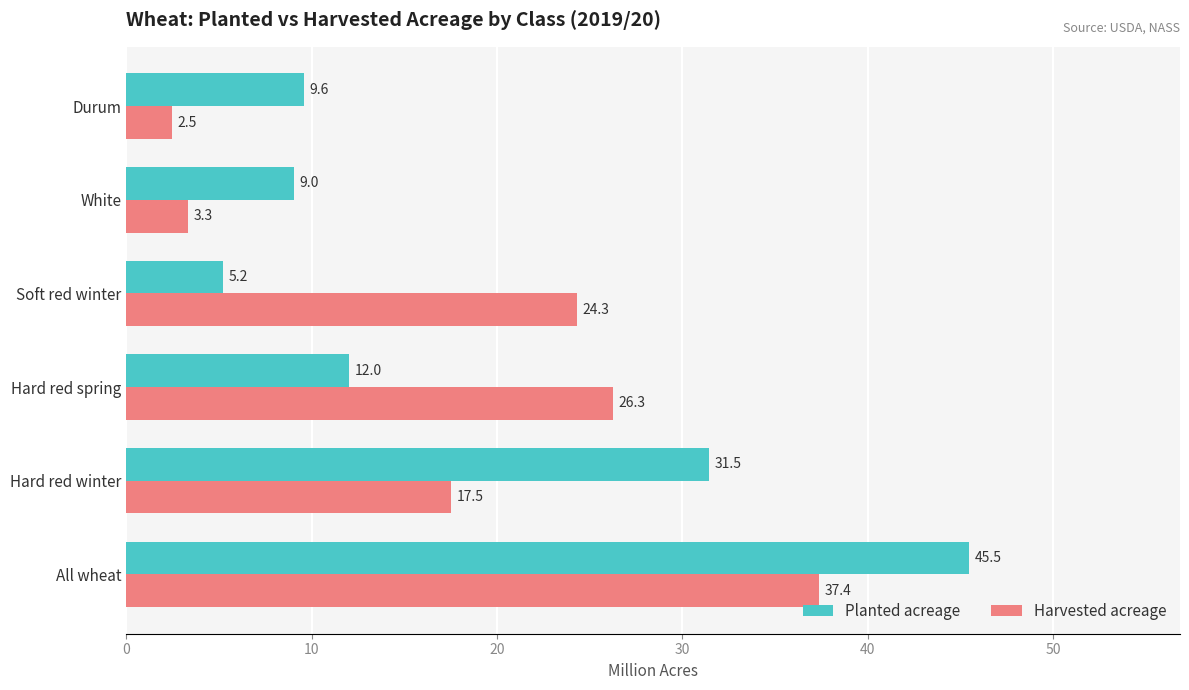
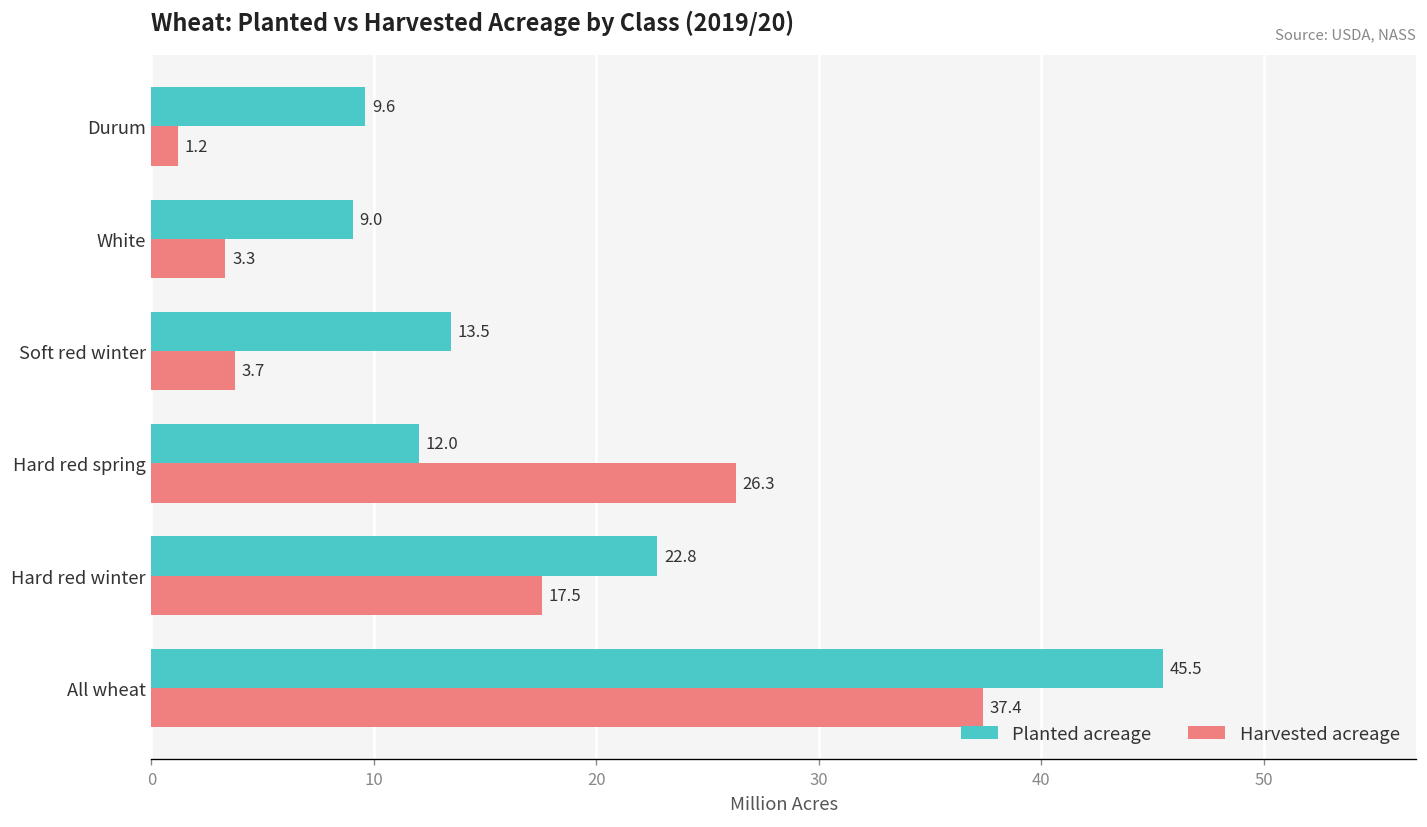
  {
    "Planted acreage": {
      "Durum": 9.6,
      "White": 9.0,
-     "Soft red winter": 5.2,
+     "Soft red winter": 13.5,
      "Hard red spring": 12.0,
-     "Hard red winter": 31.5,
+     "Hard red winter": 22.8,
      "All wheat": 45.5
    },
    "Harvested acreage": {
-     "Durum": 2.5,
+     "Durum": 1.2,
      "White": 3.3,
-     "Soft red winter": 24.3,
+     "Soft red winter": 3.7,
      "Hard red spring": 26.3,
      "Hard red winter": 17.5,
      "All wheat": 37.4
    }
  }
